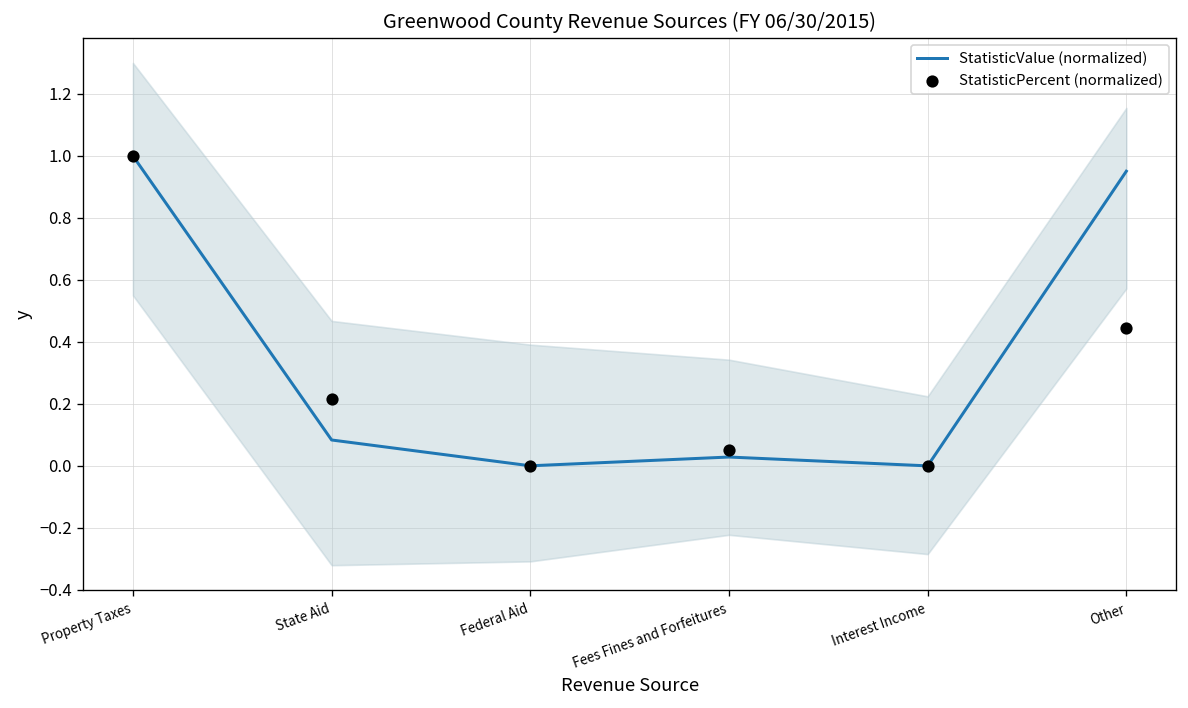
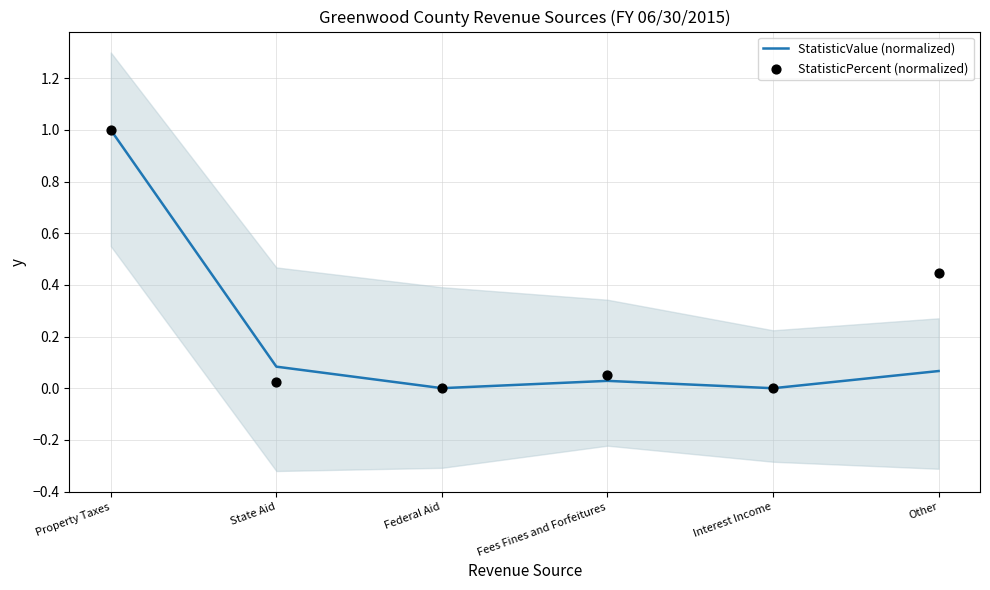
  {
    "StatisticValue (normalized)": {
      "State Aid": 0.08,
      "Fees Fines and Forfeitures": 0.03,
-     "Other": 0.95
+     "Other": 0.07
    },
    "StatisticPercent (normalized)": {
-     "State Aid": 0.22
+     "State Aid": 0.02
    }
  }
